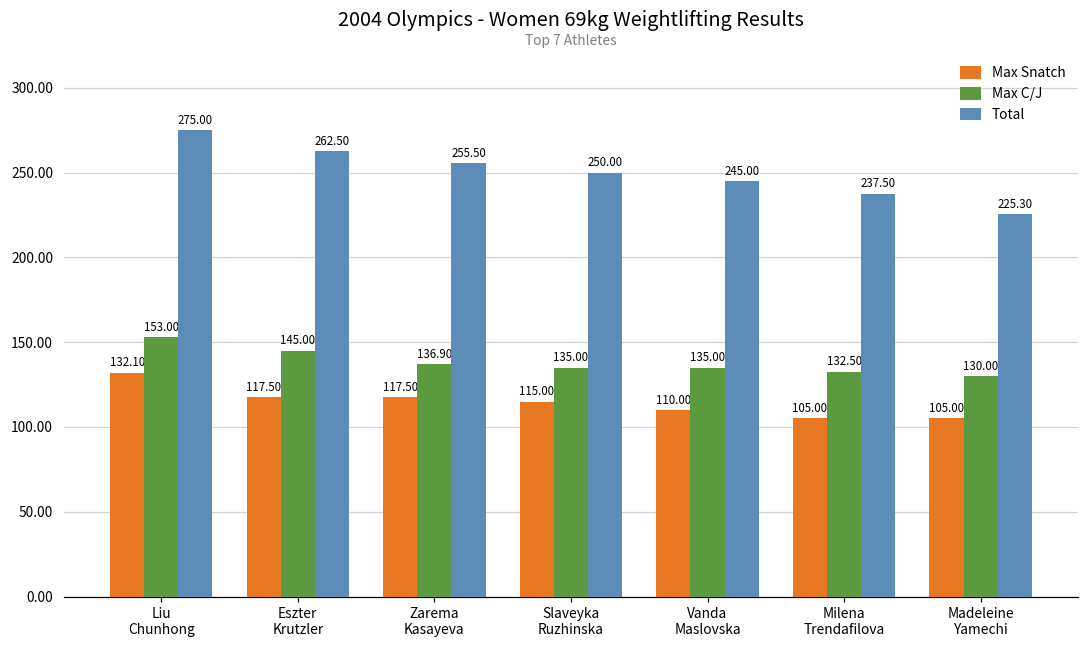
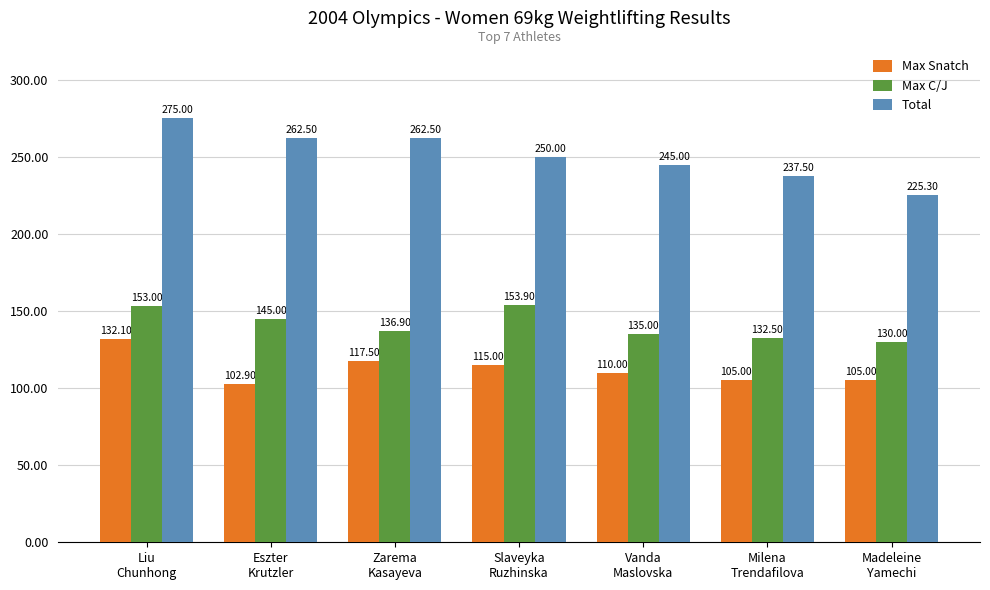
  {
    "Max Snatch": {
      "Liu Chunhong": 132.10,
-     "Eszter Krutzler": 117.50,
+     "Eszter Krutzler": 102.90,
      "Zarema Kasayeva": 117.50,
      "Slaveyka Ruzhinska": 115.00,
      "Vanda Maslovska": 110.00,
      "Milena Trendafilova": 105.00,
      "Madeleine Yamechi": 105.00
    },
    "Max C/J": {
      "Liu Chunhong": 153.00,
      "Eszter Krutzler": 145.00,
      "Zarema Kasayeva": 136.90,
-     "Slaveyka Ruzhinska": 135.00,
+     "Slaveyka Ruzhinska": 153.90,
      "Vanda Maslovska": 135.00,
      "Milena Trendafilova": 132.50,
      "Madeleine Yamechi": 130.00
    },
    "Total": {
      "Liu Chunhong": 275.00,
      "Eszter Krutzler": 262.50,
-     "Zarema Kasayeva": 255.50,
+     "Zarema Kasayeva": 262.50,
      "Slaveyka Ruzhinska": 250.00,
      "Vanda Maslovska": 245.00,
      "Milena Trendafilova": 237.50,
      "Madeleine Yamechi": 225.30
    }
  }
